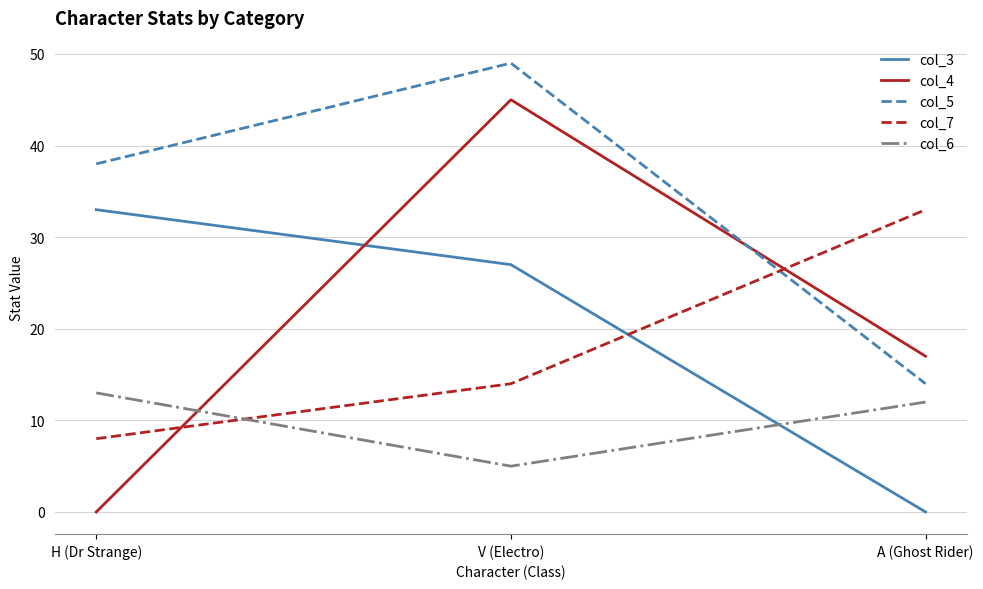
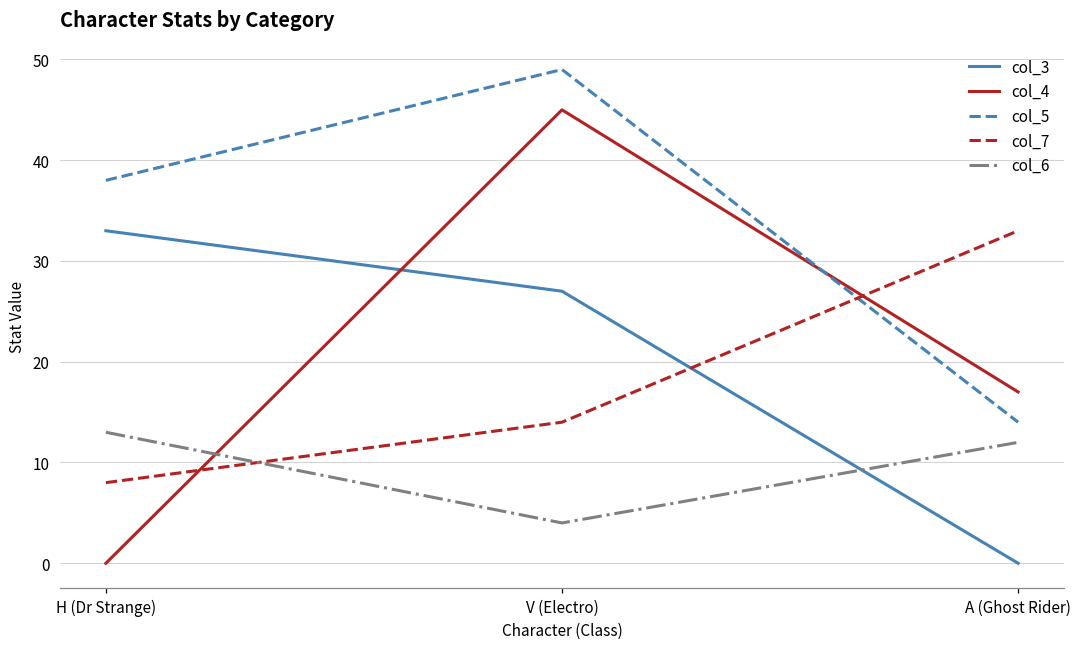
  {
    "col_6": {
      "H (Dr Strange)": 13,
-     "V (Electro)": 5,
+     "V (Electro)": 4,
      "A (Ghost Rider)": 12
    }
  }
